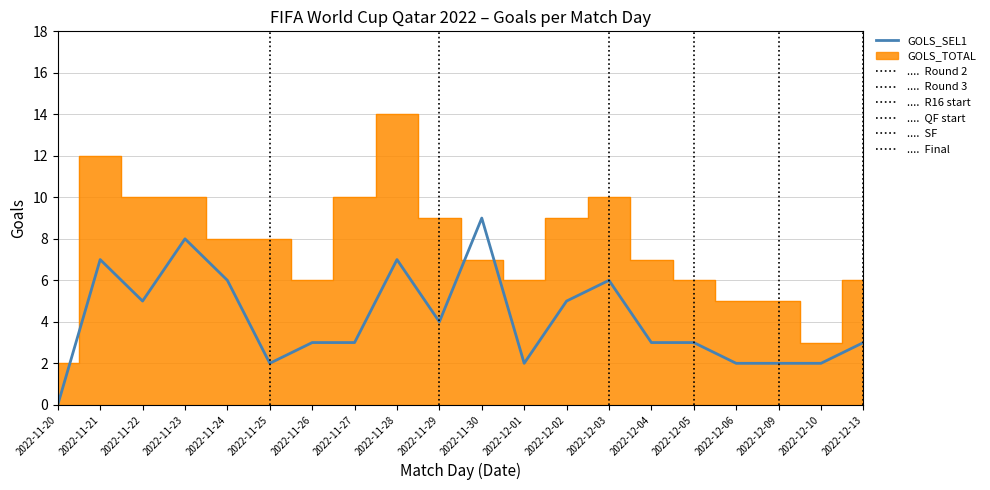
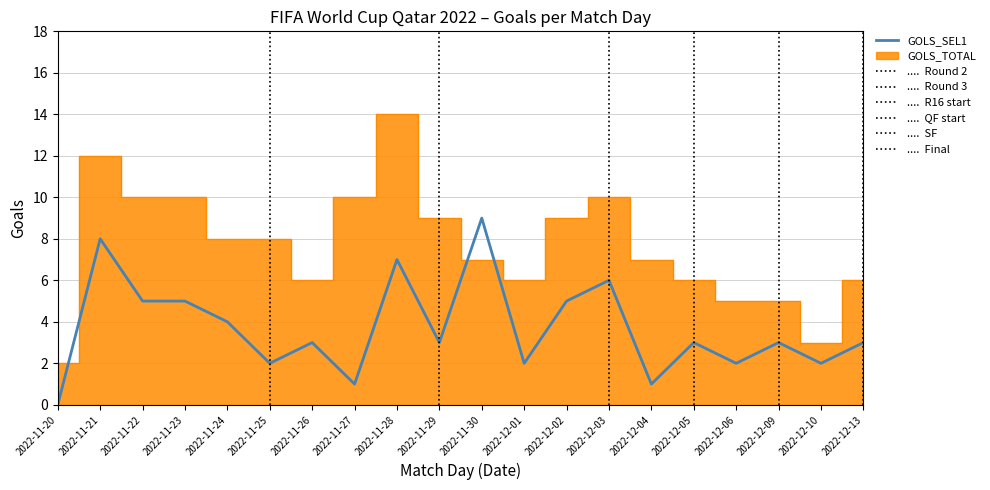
  {
    "GOLS_SEL1": {
      "2022-11-20": 0,
-     "2022-11-21": 7,
+     "2022-11-21": 8,
      "2022-11-22": 5,
-     "2022-11-23": 8,
-     "2022-11-24": 6,
+     "2022-11-23": 5,
+     "2022-11-24": 4,
      "2022-11-25": 2,
      "2022-11-26": 3,
-     "2022-11-27": 3,
+     "2022-11-27": 1,
      "2022-11-28": 7,
-     "2022-11-29": 4,
+     "2022-11-29": 3,
      "2022-11-30": 9,
      "2022-12-01": 2,
      "2022-12-02": 5,
      "2022-12-03": 6,
-     "2022-12-04": 3,
+     "2022-12-04": 1,
      "2022-12-05": 3,
      "2022-12-06": 2,
-     "2022-12-09": 2,
+     "2022-12-09": 3,
      "2022-12-10": 2,
      "2022-12-13": 3
    }
  }
